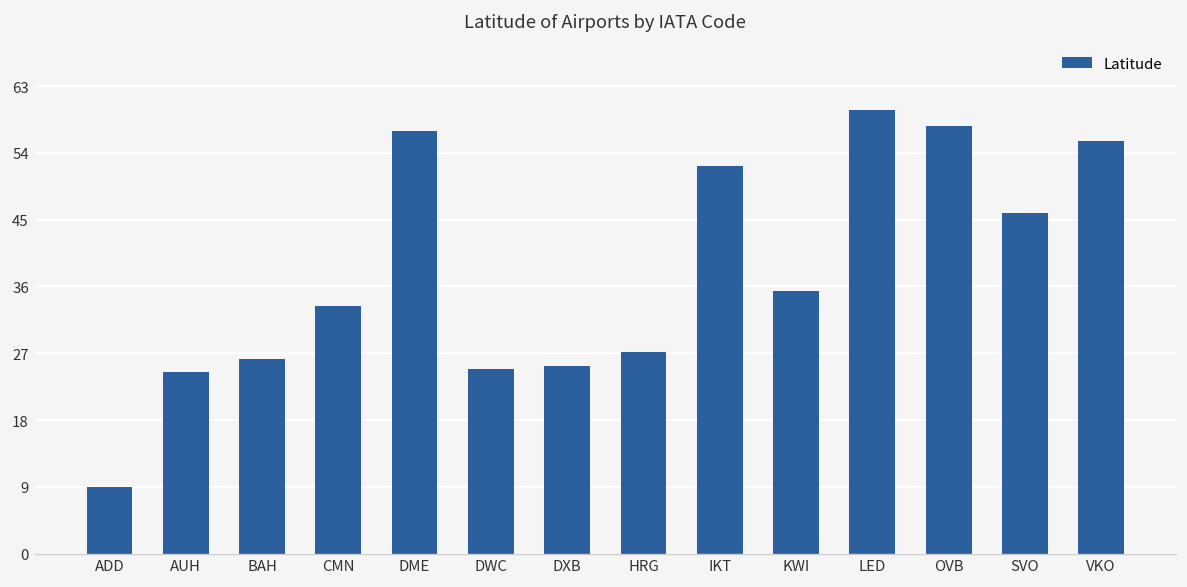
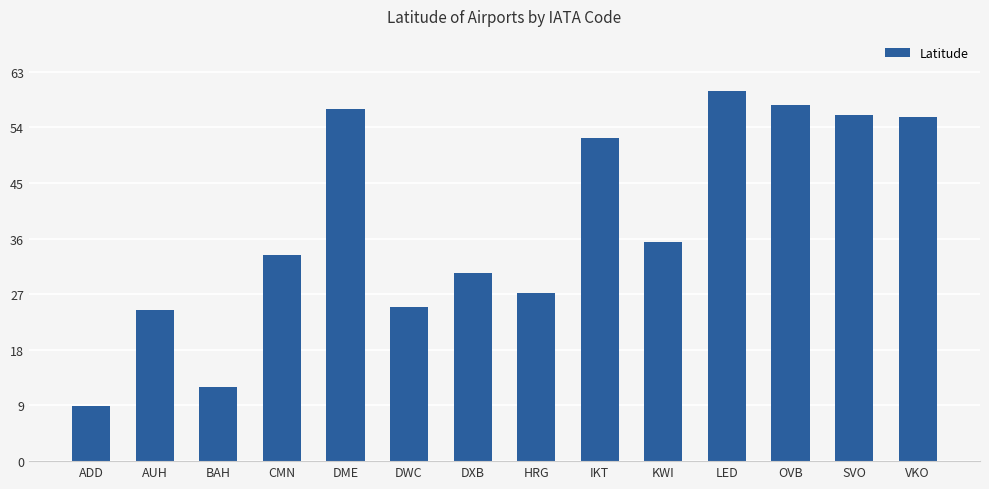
  {
    "ADD": 9,
    "AUH": 24,
-   "BAH": 26,
+   "BAH": 12,
    "CMN": 33,
    "DME": 57,
    "DWC": 25,
-   "DXB": 25,
+   "DXB": 30,
    "HRG": 27,
    "IKT": 52,
    "KWI": 35,
    "LED": 60,
    "OVB": 58,
-   "SVO": 46,
+   "SVO": 56,
    "VKO": 56
  }
